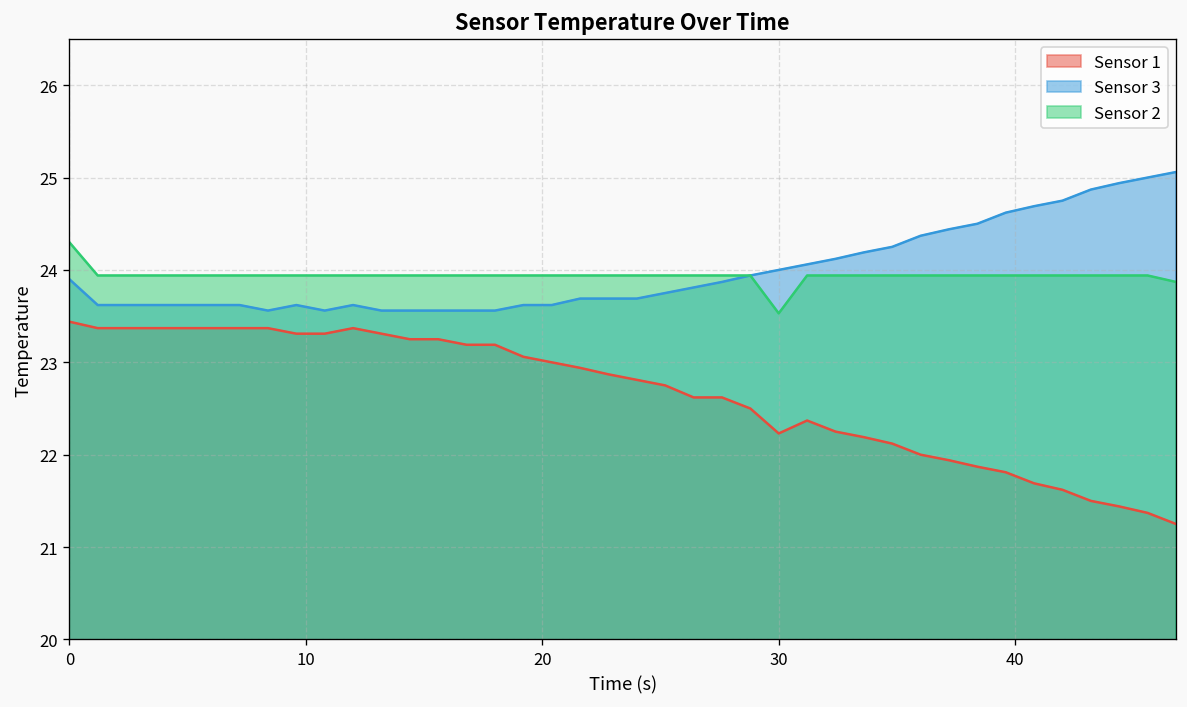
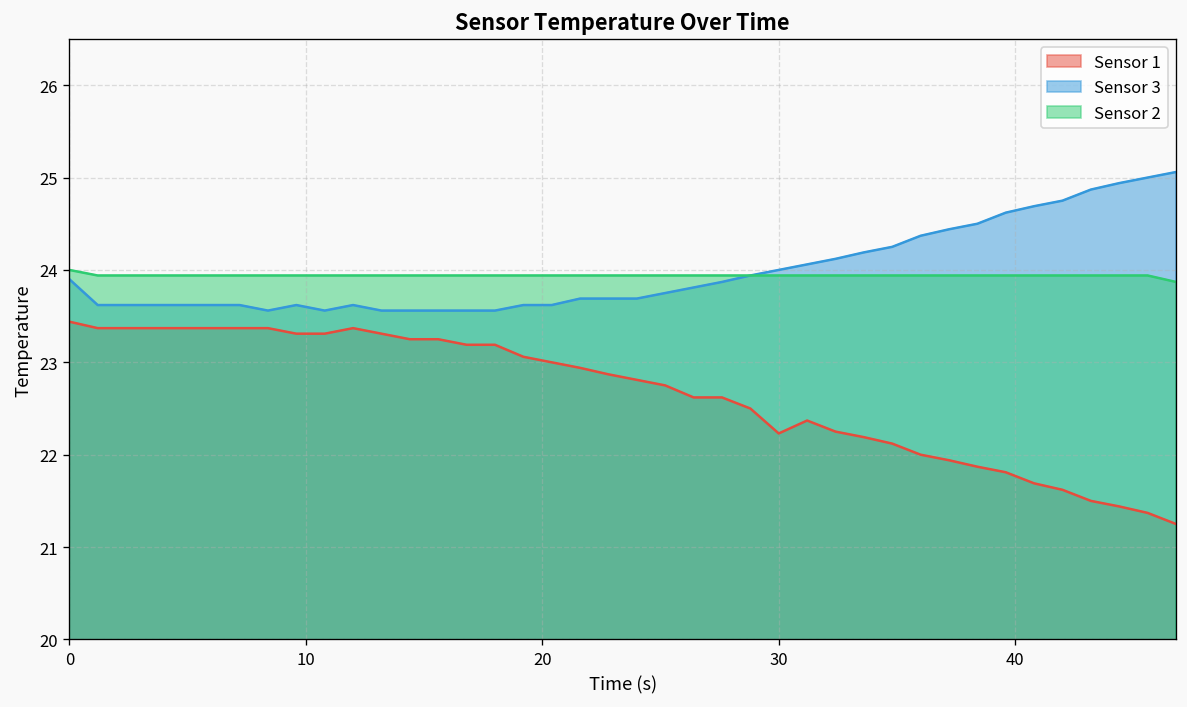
  {
    "Sensor 1": {
      "0": 23.4,
      "30": 22.2
    },
    "Sensor 3": {
      "0": 23.9,
      "30": 24.0
    },
    "Sensor 2": {
-     "0": 24.3,
-     "30": 23.5
+     "0": 24.0,
+     "30": 23.9
    }
  }
